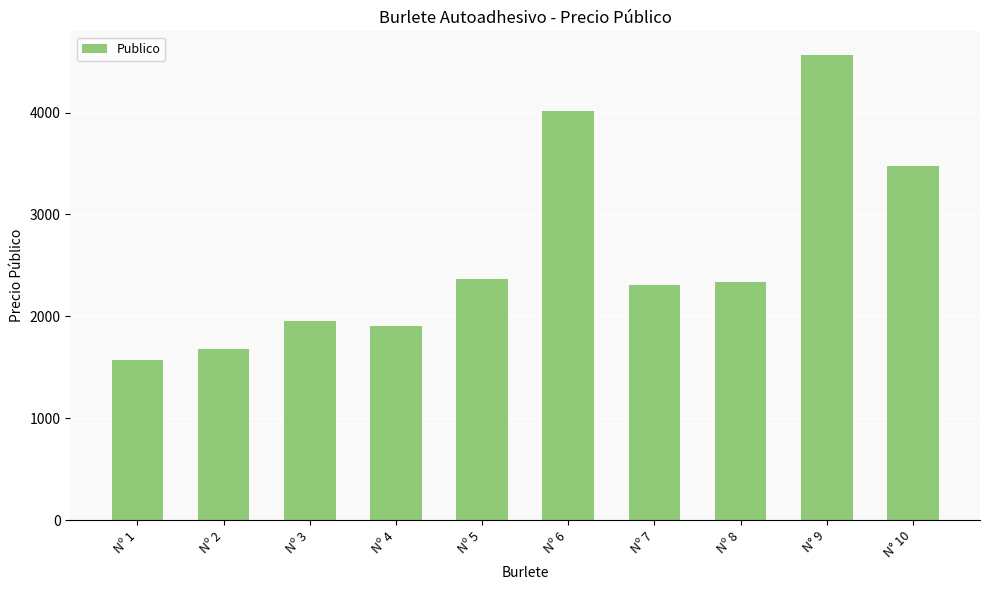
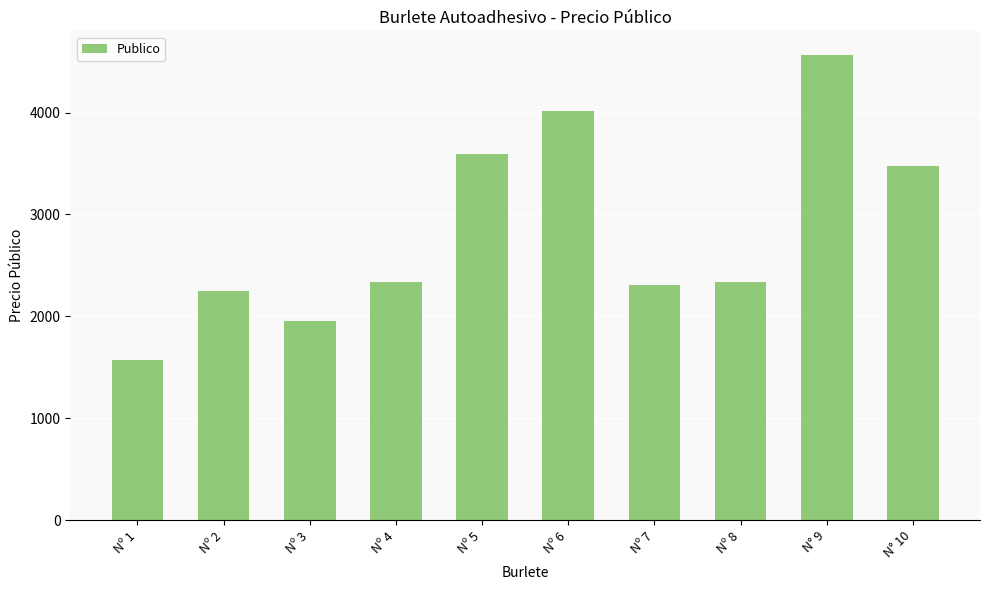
  {
    "Nº 1": 1570,
-   "Nº 2": 1680,
+   "Nº 2": 2250,
    "Nº 3": 1950,
-   "Nº 4": 1910,
-   "Nº 5": 2360,
+   "Nº 4": 2340,
+   "Nº 5": 3600,
    "Nº 6": 4010,
    "Nº 7": 2300,
    "Nº 8": 2340,
    "N° 9": 4570,
    "N° 10": 3480
  }
